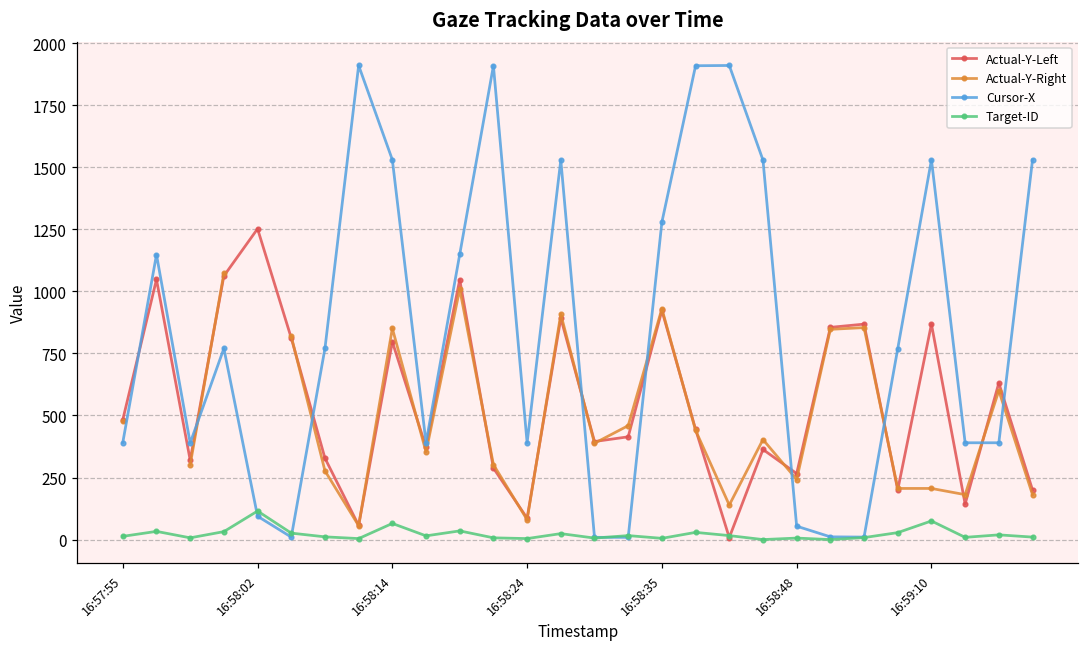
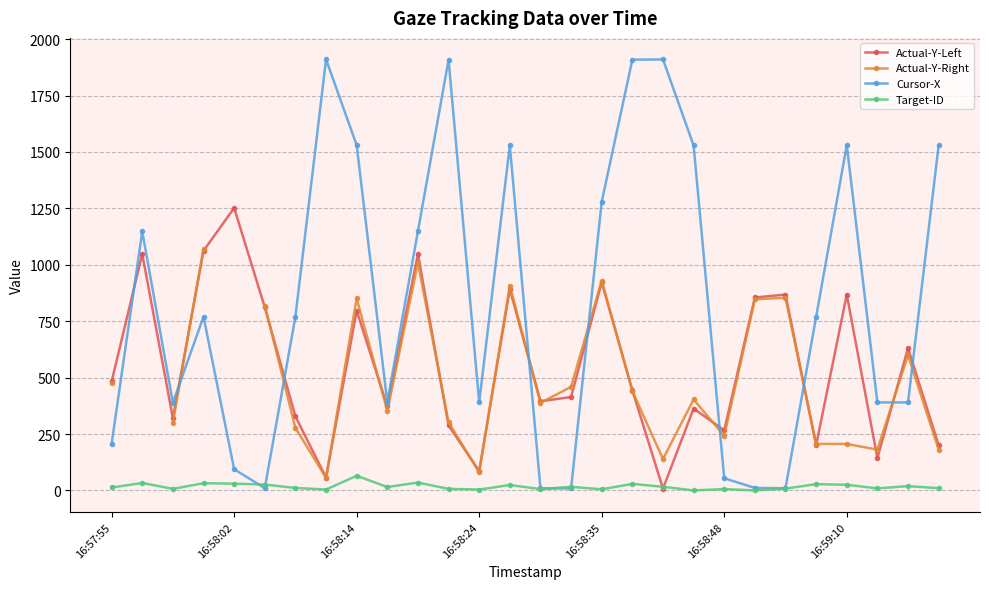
  {
    "Actual-Y-Left": {
      "16:58:02": 1250,
      "16:58:14": 800,
      "16:58:48": 270,
      "16:59:10": 870
    },
    "Actual-Y-Right": {
      "16:58:14": 850,
      "16:58:48": 240,
      "16:59:10": 210
    },
    "Cursor-X": {
-     "16:57:55": 390,
+     "16:57:55": 210,
      "16:58:02": 90,
      "16:58:14": 1530,
      "16:58:24": 390,
      "16:58:35": 1280,
      "16:58:48": 50,
      "16:59:10": 1530
    },
    "Target-ID": {
      "16:57:55": 10,
-     "16:58:02": 120,
+     "16:58:02": 30,
      "16:58:14": 70,
      "16:58:24": 0,
      "16:58:35": 10,
      "16:58:48": 10,
-     "16:59:10": 80
+     "16:59:10": 30
    }
  }
